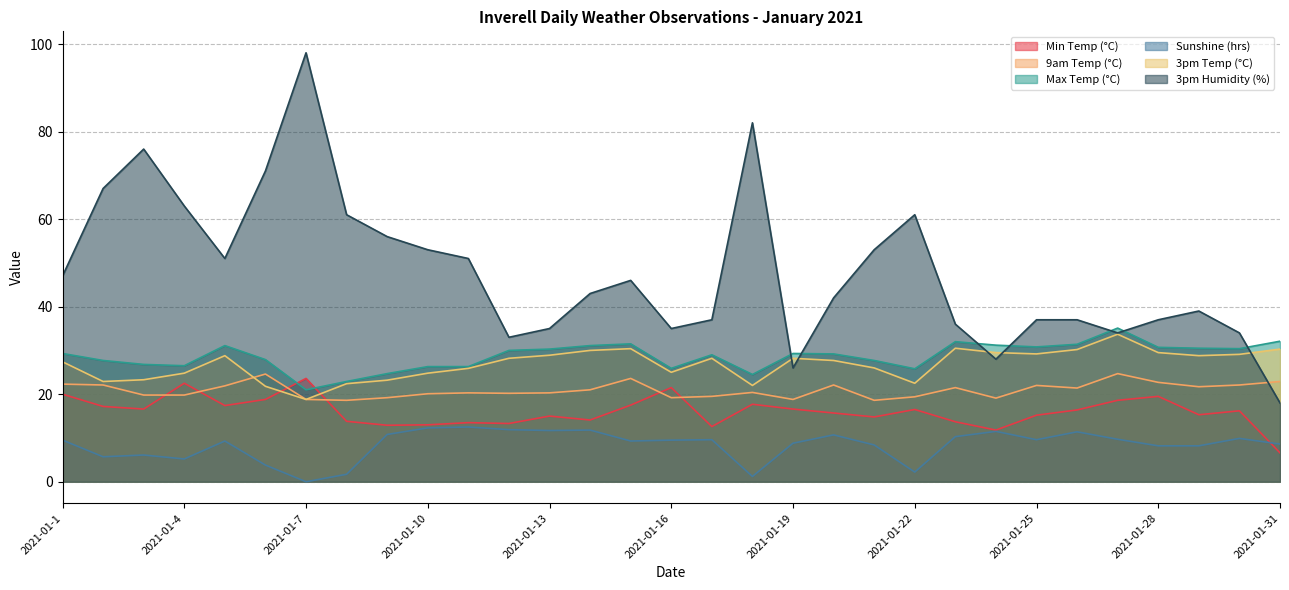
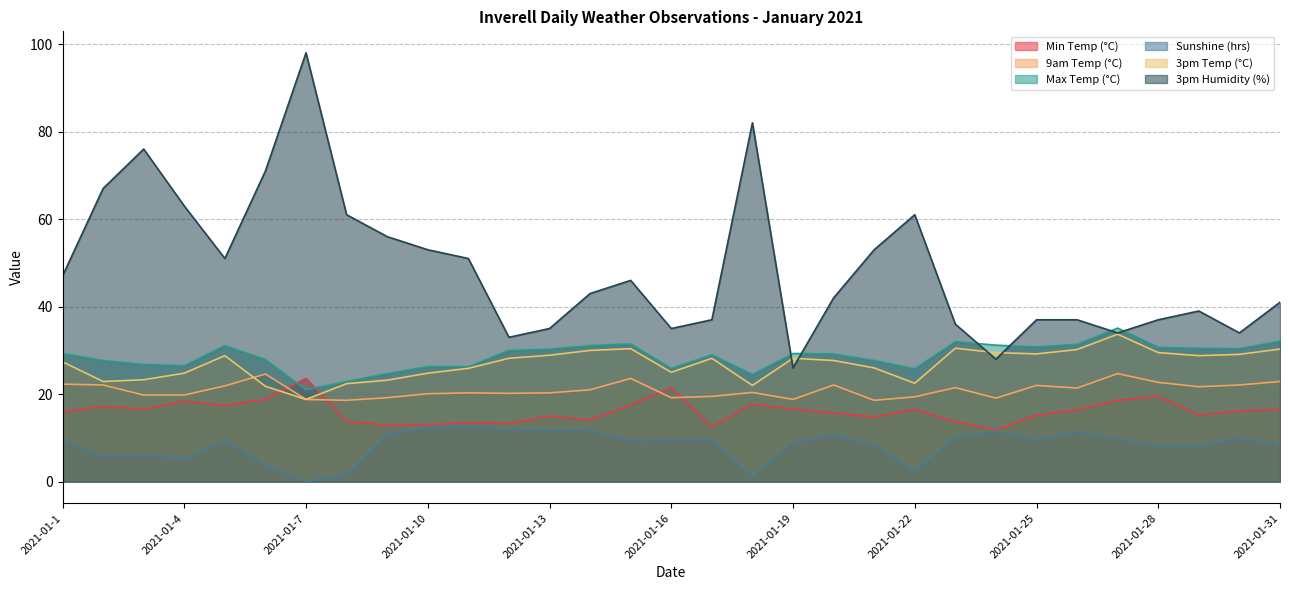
  {
    "Min Temp (°C)": {
-     "2021-01-1": 20,
-     "2021-01-4": 23,
+     "2021-01-1": 16,
+     "2021-01-4": 18,
      "2021-01-7": 24,
      "2021-01-10": 13,
      "2021-01-13": 15,
      "2021-01-16": 22,
      "2021-01-19": 17,
      "2021-01-22": 17,
      "2021-01-25": 15,
      "2021-01-28": 20,
-     "2021-01-31": 7
+     "2021-01-31": 17
    },
    "3pm Humidity (%)": {
      "2021-01-1": 47,
      "2021-01-4": 63,
      "2021-01-7": 98,
      "2021-01-10": 53,
      "2021-01-13": 35,
      "2021-01-16": 35,
      "2021-01-19": 26,
      "2021-01-22": 61,
      "2021-01-25": 37,
      "2021-01-28": 37,
-     "2021-01-31": 18
+     "2021-01-31": 41
    }
  }
